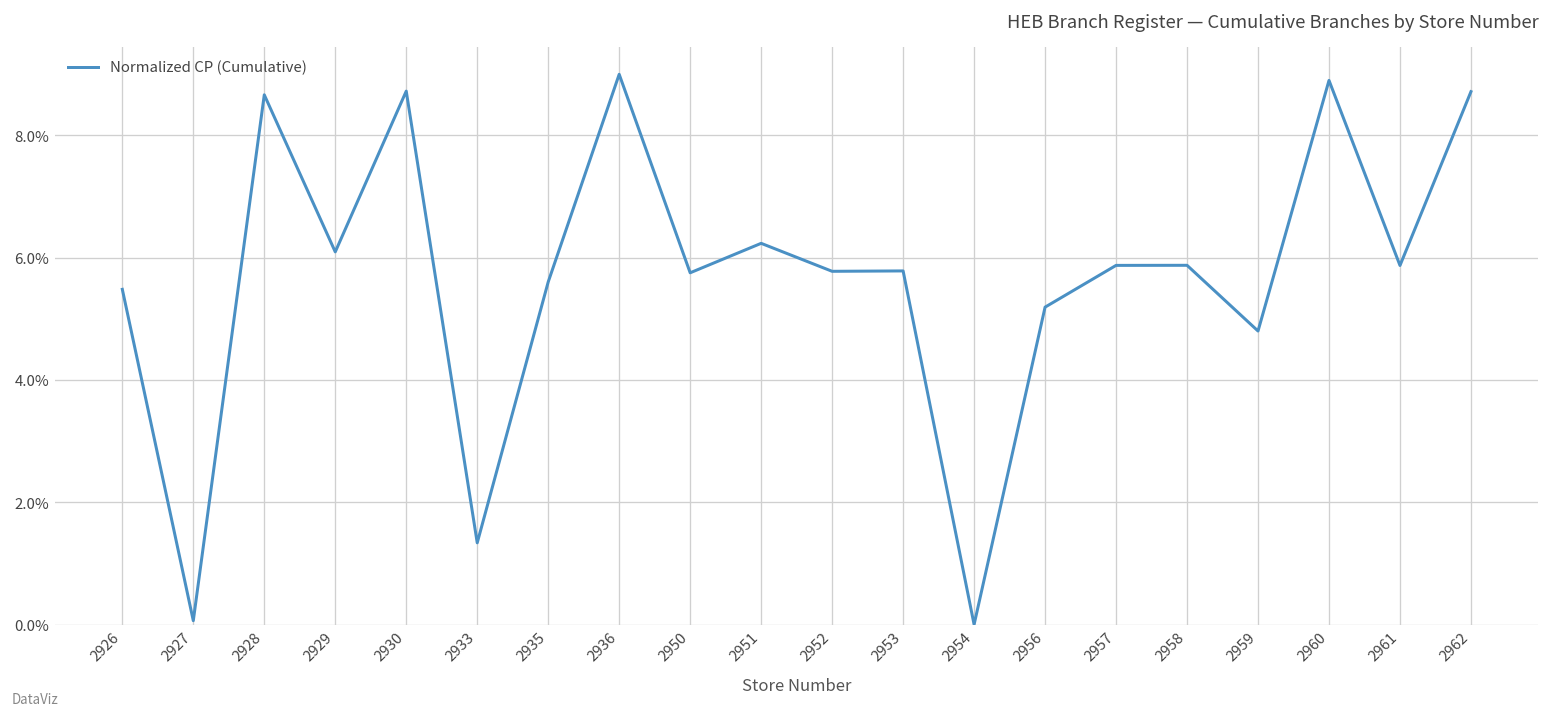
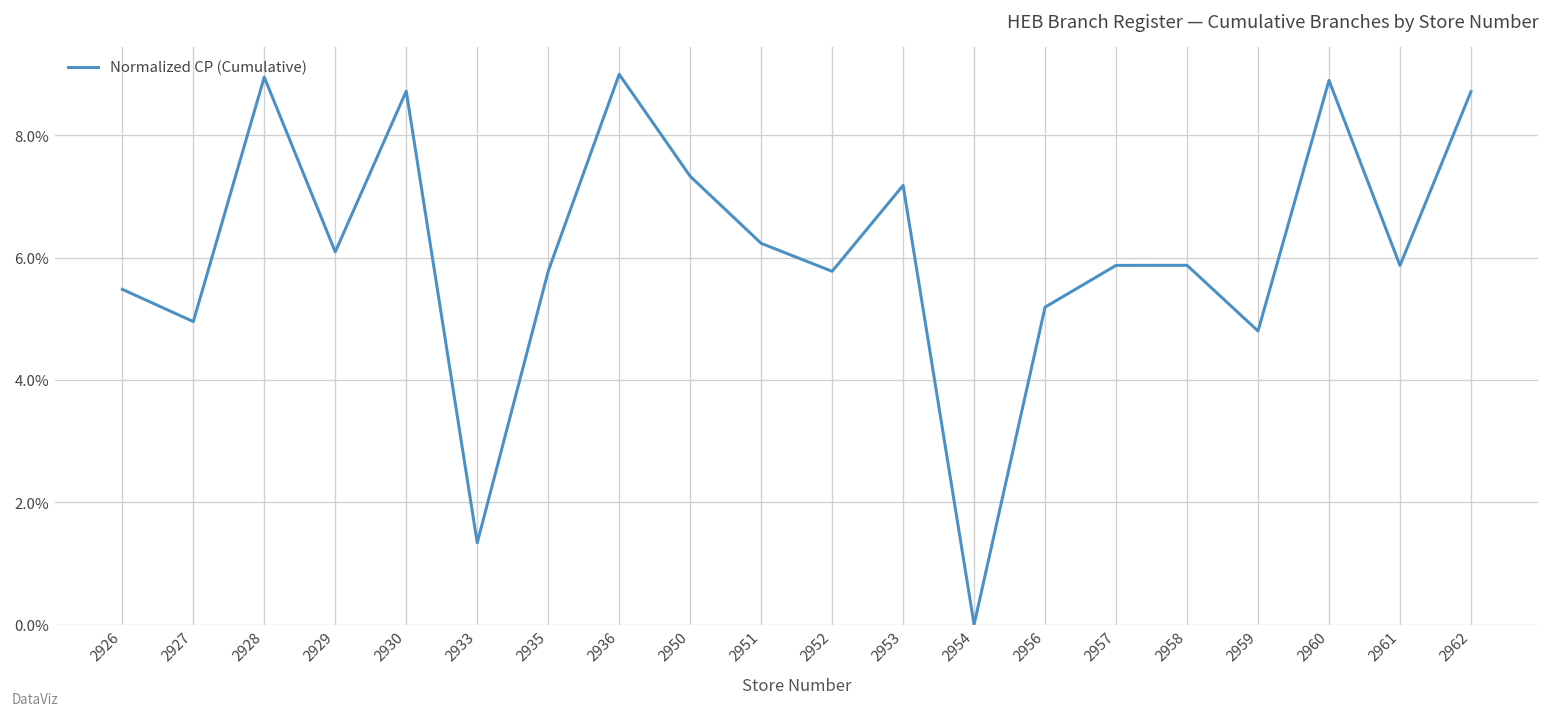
  {
    "2926": "5.5%",
-   "2927": "0.1%",
-   "2928": "8.7%",
+   "2927": "5.0%",
+   "2928": "9.0%",
    "2929": "6.1%",
    "2930": "8.7%",
    "2933": "1.3%",
-   "2935": "5.6%",
+   "2935": "5.8%",
    "2936": "9.0%",
-   "2950": "5.8%",
+   "2950": "7.3%",
    "2951": "6.2%",
    "2952": "5.8%",
-   "2953": "5.8%",
+   "2953": "7.2%",
    "2954": "0.0%",
    "2956": "5.2%",
    "2957": "5.9%",
    "2958": "5.9%",
    "2959": "4.8%",
    "2960": "8.9%",
    "2961": "5.9%",
    "2962": "8.7%"
  }
